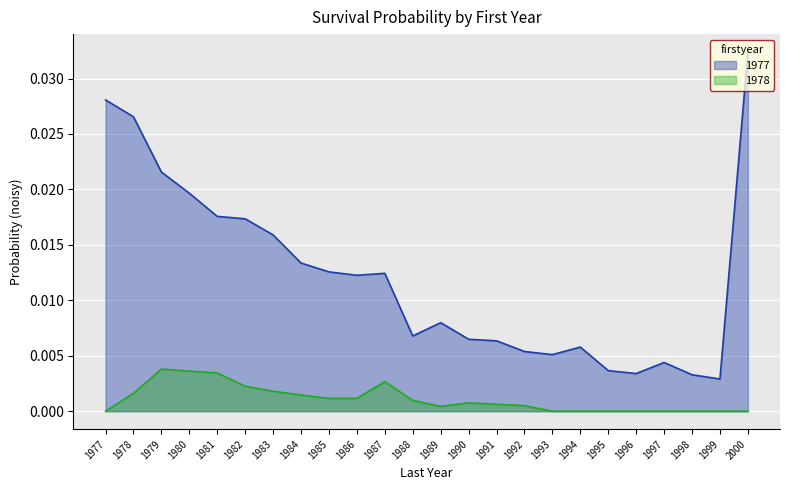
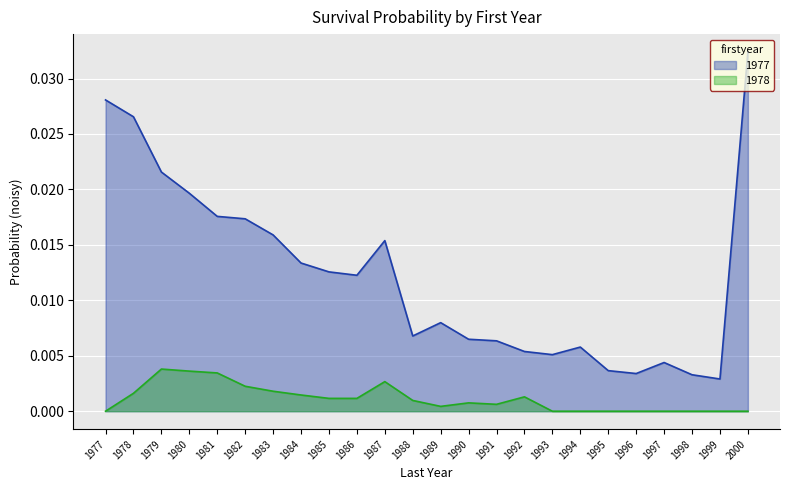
  {
    "1977": {
      "1977": 0.0281,
      "1978": 0.0266,
      "1979": 0.0216,
      "1980": 0.0197,
      "1981": 0.0176,
      "1982": 0.0174,
      "1983": 0.0159,
      "1984": 0.0134,
      "1985": 0.0126,
      "1986": 0.0123,
-     "1987": 0.0124,
+     "1987": 0.0154,
      "1988": 0.0068,
      "1989": 0.0080,
      "1990": 0.0065,
      "1991": 0.0063,
      "1992": 0.0054,
      "1993": 0.0051,
      "1994": 0.0058,
      "1995": 0.0037,
      "1996": 0.0034,
      "1997": 0.0044,
      "1998": 0.0033,
      "1999": 0.0029
    },
    "1978": {
      "1977": 0.0000,
      "1978": 0.0016,
      "1979": 0.0038,
      "1980": 0.0036,
      "1981": 0.0035,
      "1982": 0.0023,
      "1983": 0.0018,
      "1984": 0.0015,
      "1985": 0.0012,
      "1986": 0.0012,
      "1987": 0.0027,
      "1988": 0.0010,
      "1989": 0.0004,
      "1990": 0.0008,
      "1991": 0.0006,
-     "1992": 0.0005,
+     "1992": 0.0013,
      "1993": 0.0000,
      "1994": 0.0000,
      "1995": 0.0000,
      "1996": 0.0000,
      "1997": 0.0000,
      "1998": 0.0000,
      "1999": 0.0000,
      "2000": 0.0000
    }
  }
